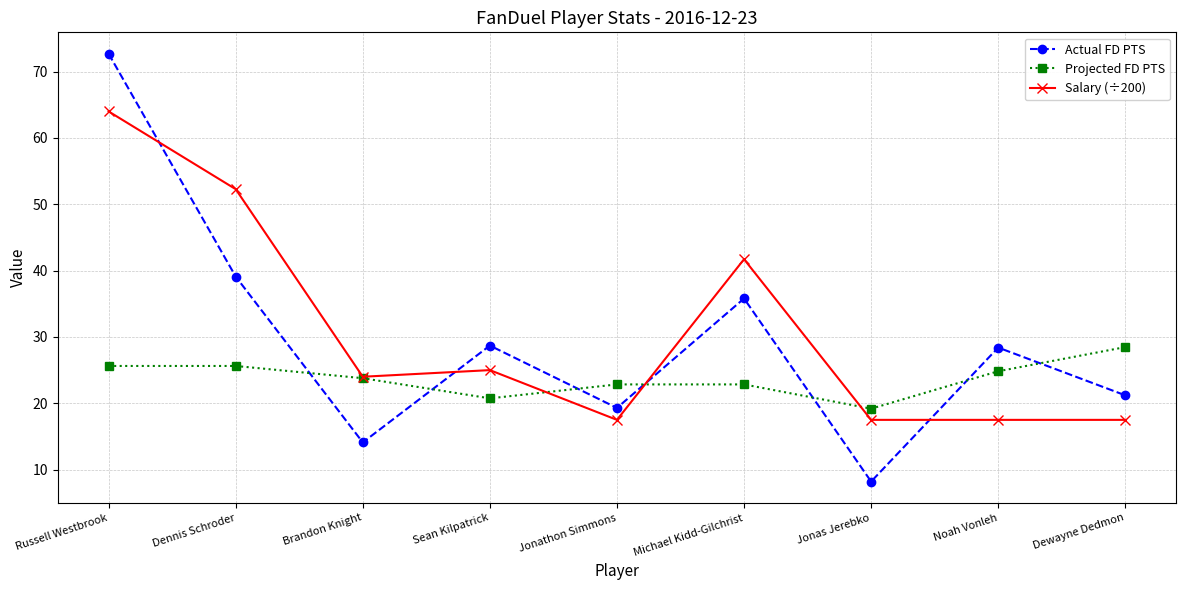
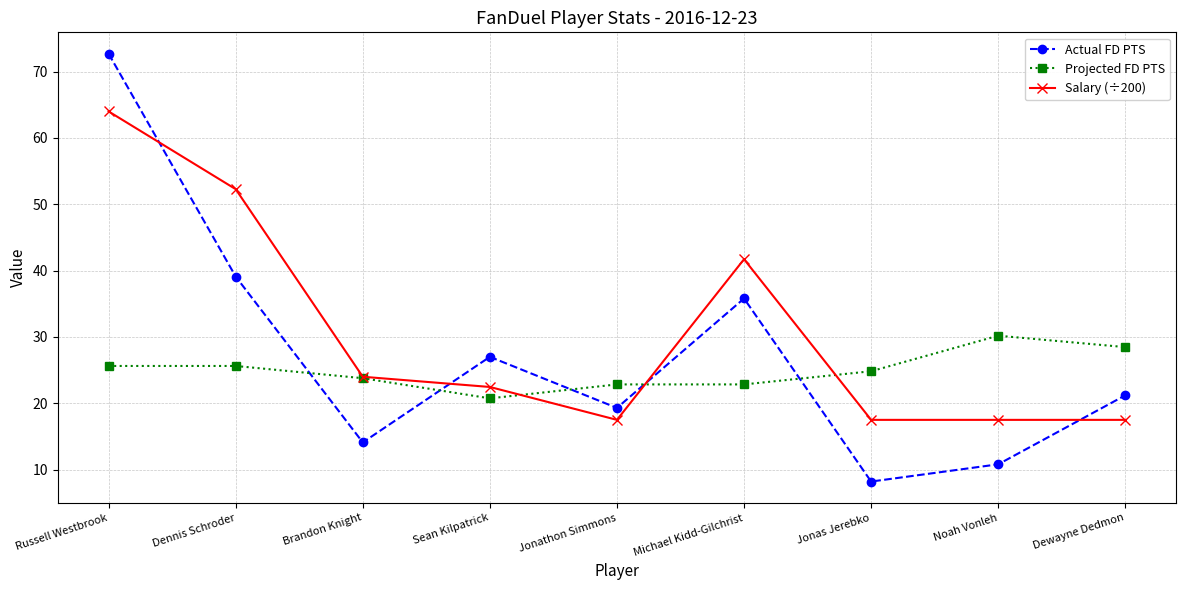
  {
    "Actual FD PTS": {
      "Russell Westbrook": 73,
      "Dennis Schroder": 39,
      "Brandon Knight": 14,
-     "Sean Kilpatrick": 29,
+     "Sean Kilpatrick": 27,
      "Jonathon Simmons": 19,
      "Michael Kidd-Gilchrist": 36,
      "Jonas Jerebko": 8,
-     "Noah Vonleh": 28,
+     "Noah Vonleh": 11,
      "Dewayne Dedmon": 21
    },
    "Projected FD PTS": {
      "Russell Westbrook": 26,
      "Dennis Schroder": 26,
      "Sean Kilpatrick": 21,
      "Jonathon Simmons": 23,
      "Michael Kidd-Gilchrist": 23,
-     "Jonas Jerebko": 19,
-     "Noah Vonleh": 25,
+     "Jonas Jerebko": 25,
+     "Noah Vonleh": 30,
      "Dewayne Dedmon": 28
    },
    "Salary (÷200)": {
      "Russell Westbrook": 64,
      "Dennis Schroder": 52,
-     "Sean Kilpatrick": 25,
+     "Sean Kilpatrick": 22,
      "Jonathon Simmons": 18,
      "Michael Kidd-Gilchrist": 42,
      "Jonas Jerebko": 18,
      "Noah Vonleh": 18,
      "Dewayne Dedmon": 18
    }
  }
